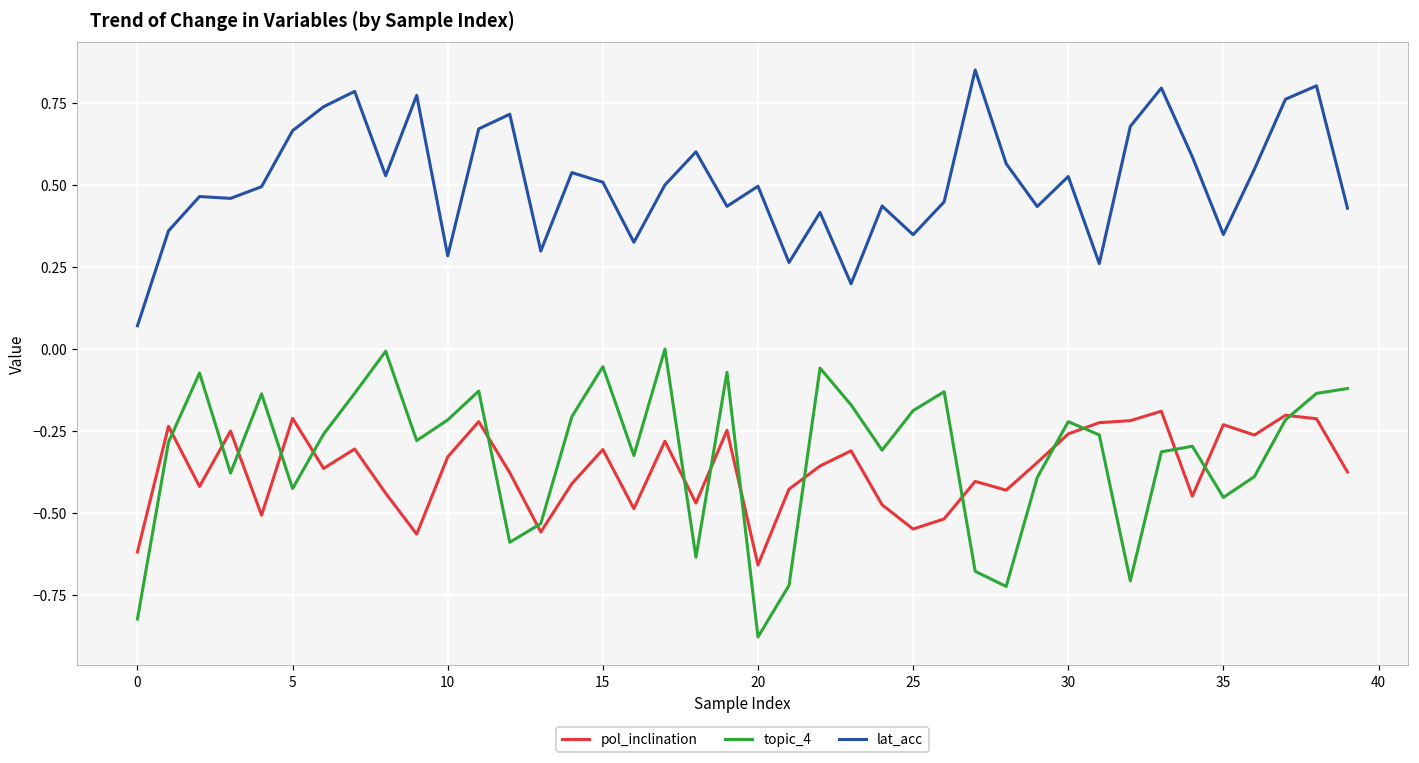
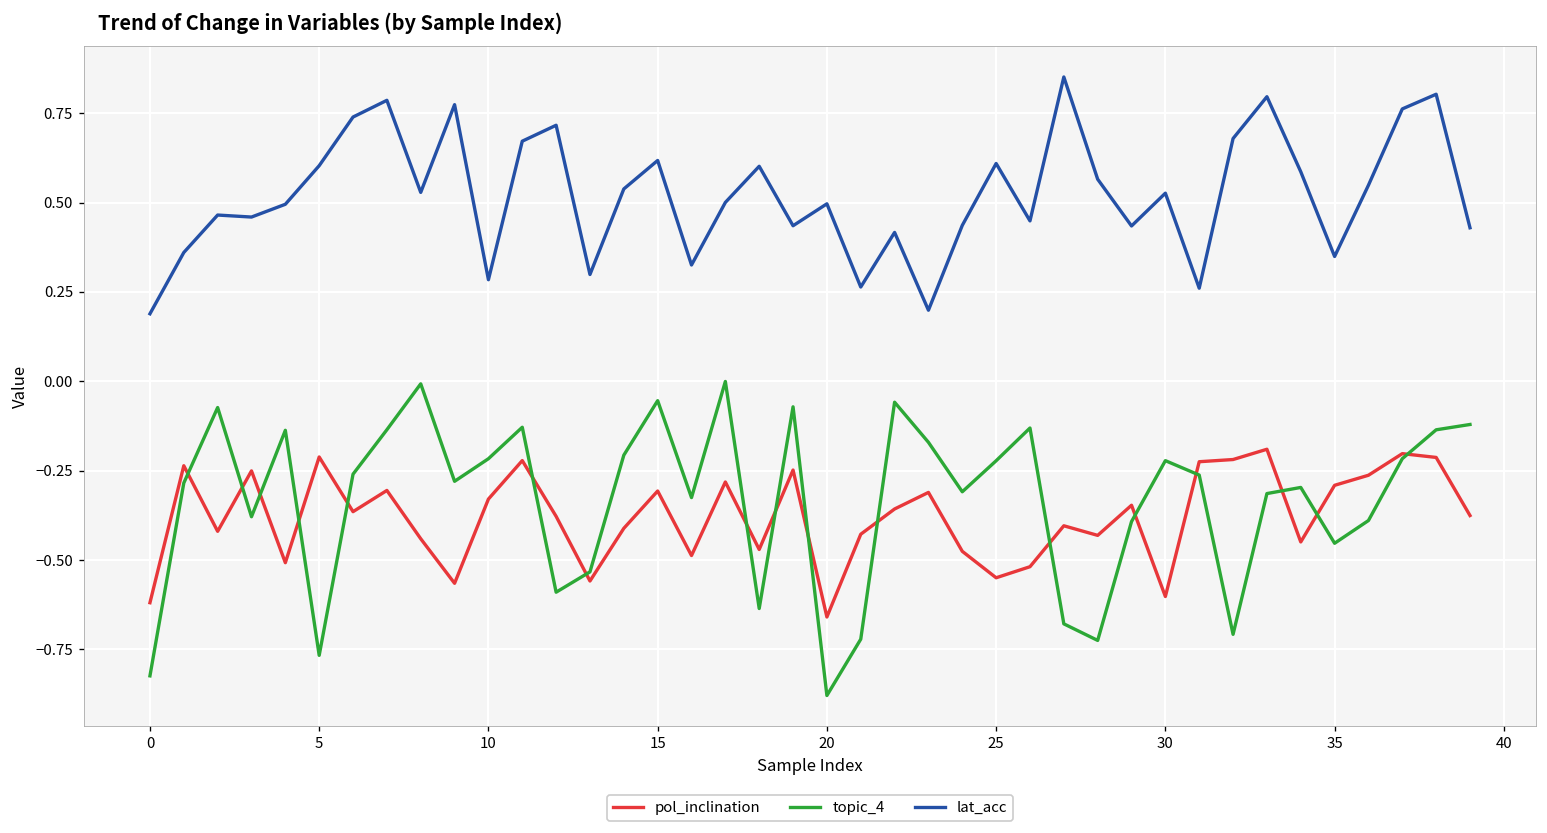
  {
    "pol_inclination": {
      "0": -0.62,
      "5": -0.21,
      "10": -0.33,
      "15": -0.31,
      "20": -0.66,
      "25": -0.55,
-     "30": -0.26,
-     "35": -0.23
+     "30": -0.60,
+     "35": -0.29
    },
    "topic_4": {
      "0": -0.82,
-     "5": -0.43,
+     "5": -0.77,
      "10": -0.22,
      "15": -0.05,
      "20": -0.88,
-     "25": -0.19,
+     "25": -0.22,
      "30": -0.22,
      "35": -0.45
    },
    "lat_acc": {
-     "0": 0.07,
-     "5": 0.67,
+     "0": 0.19,
+     "5": 0.60,
      "10": 0.28,
-     "15": 0.51,
+     "15": 0.62,
      "20": 0.50,
-     "25": 0.35,
+     "25": 0.61,
      "30": 0.53,
      "35": 0.35
    }
  }
